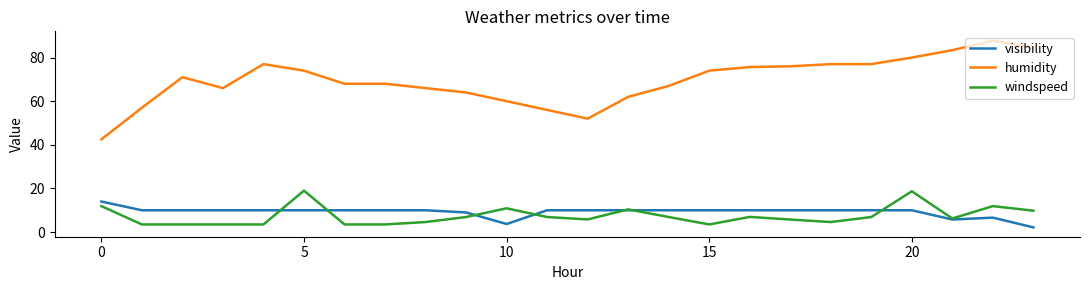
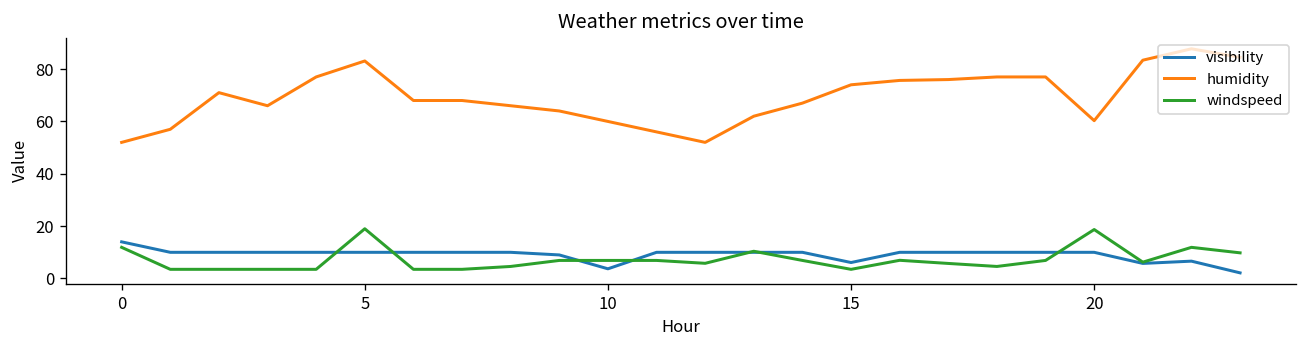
  {
    "visibility": {
      "0": 14,
      "5": 10,
      "10": 4,
-     "15": 10,
+     "15": 6,
      "20": 10
    },
    "humidity": {
-     "0": 43,
-     "5": 74,
+     "0": 52,
+     "5": 83,
      "10": 60,
      "15": 74,
-     "20": 80
+     "20": 60
    },
    "windspeed": {
      "0": 12,
      "5": 19,
-     "10": 11,
+     "10": 7,
      "15": 4,
      "20": 19
    }
  }
